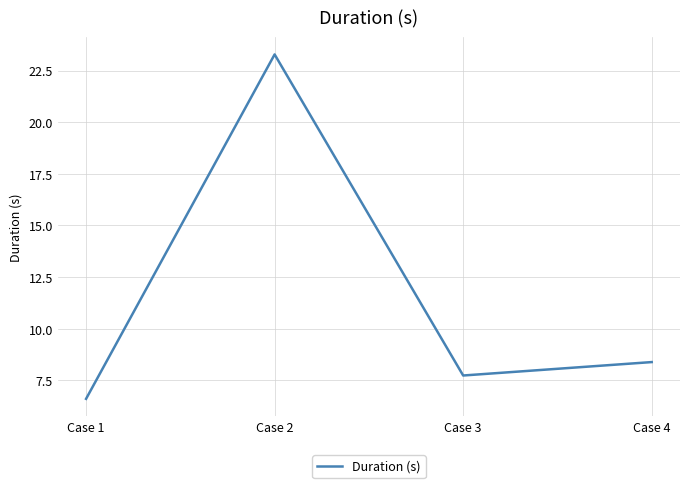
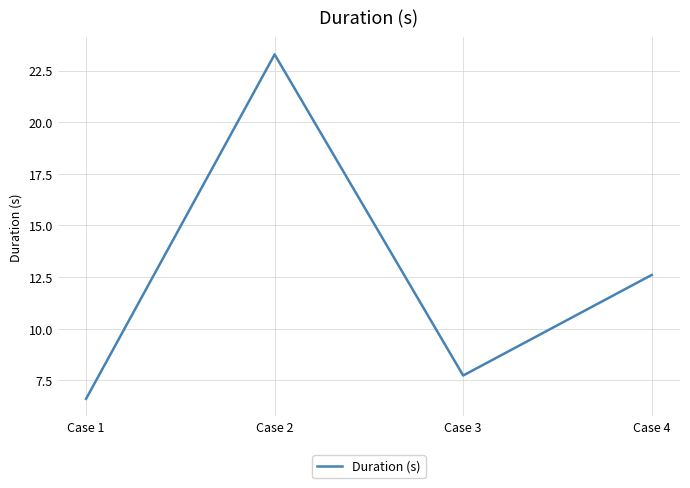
  {
    "Case 1": 6.6,
    "Case 2": 23.3,
    "Case 3": 7.7,
-   "Case 4": 8.4
+   "Case 4": 12.6
  }
